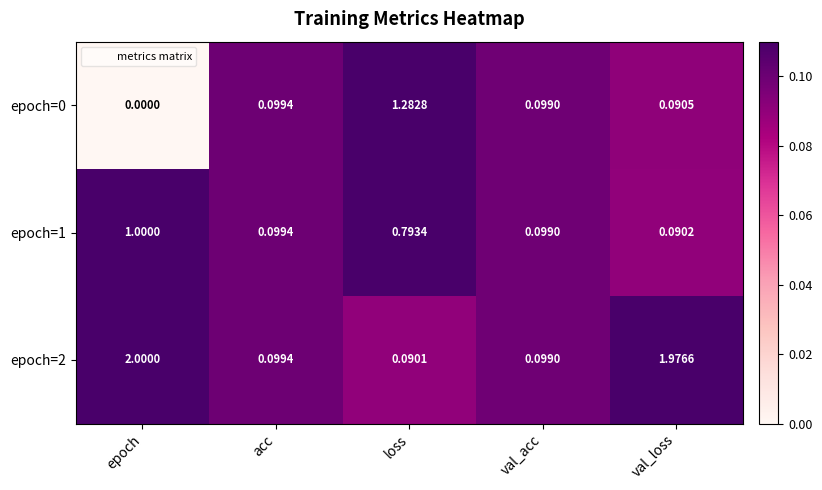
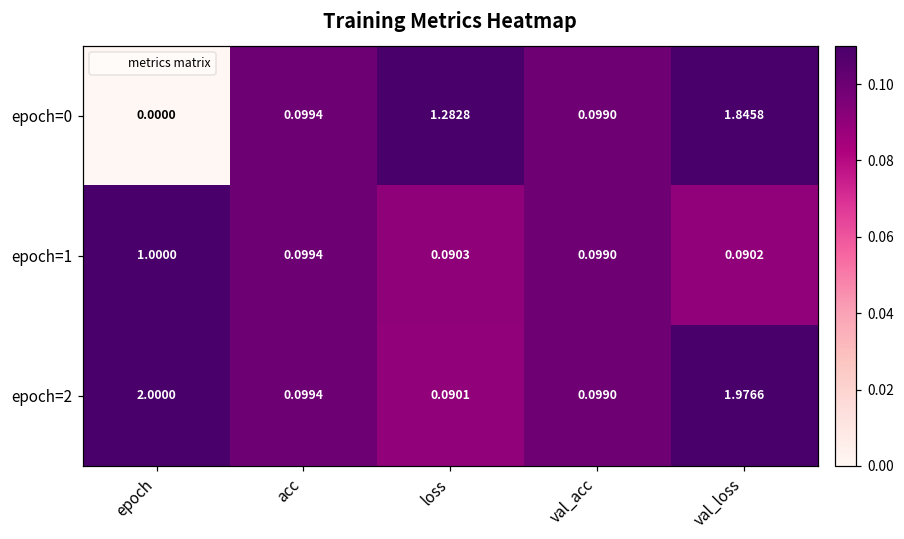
  {
    "epoch=0": {
      "epoch": 0.0000,
      "acc": 0.0994,
      "loss": 1.2828,
      "val_acc": 0.0990,
-     "val_loss": 0.0905
+     "val_loss": 1.8458
    },
    "epoch=1": {
      "epoch": 1.0000,
      "acc": 0.0994,
-     "loss": 0.7934,
+     "loss": 0.0903,
      "val_acc": 0.0990,
      "val_loss": 0.0902
    },
    "epoch=2": {
      "epoch": 2.0000,
      "acc": 0.0994,
      "loss": 0.0901,
      "val_acc": 0.0990,
      "val_loss": 1.9766
    }
  }
